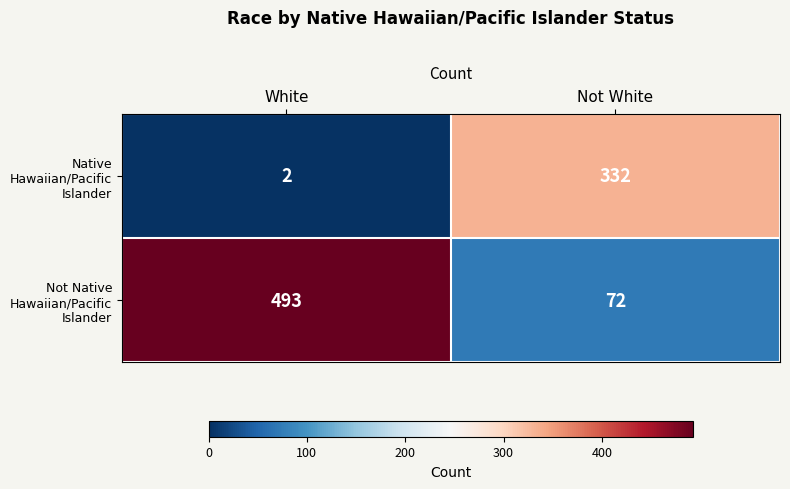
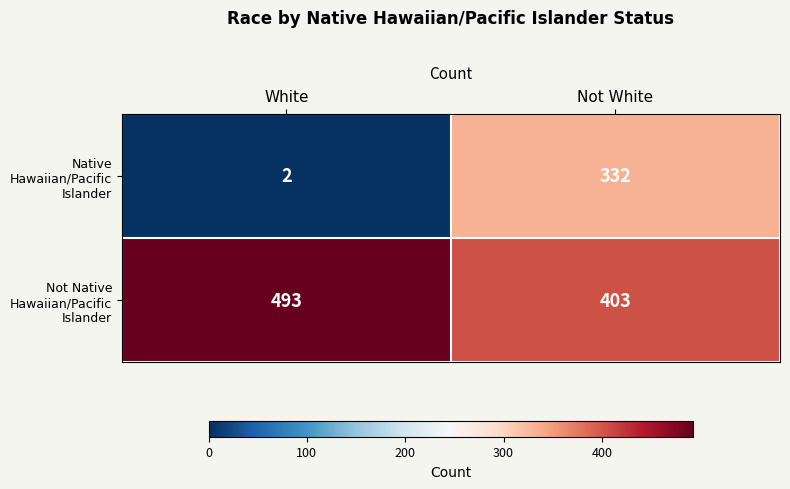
  {
    "Native Hawaiian/Pacific Islander": {
      "White": 2,
      "Not White": 332
    },
    "Not Native Hawaiian/Pacific Islander": {
      "White": 493,
-     "Not White": 72
+     "Not White": 403
    }
  }
